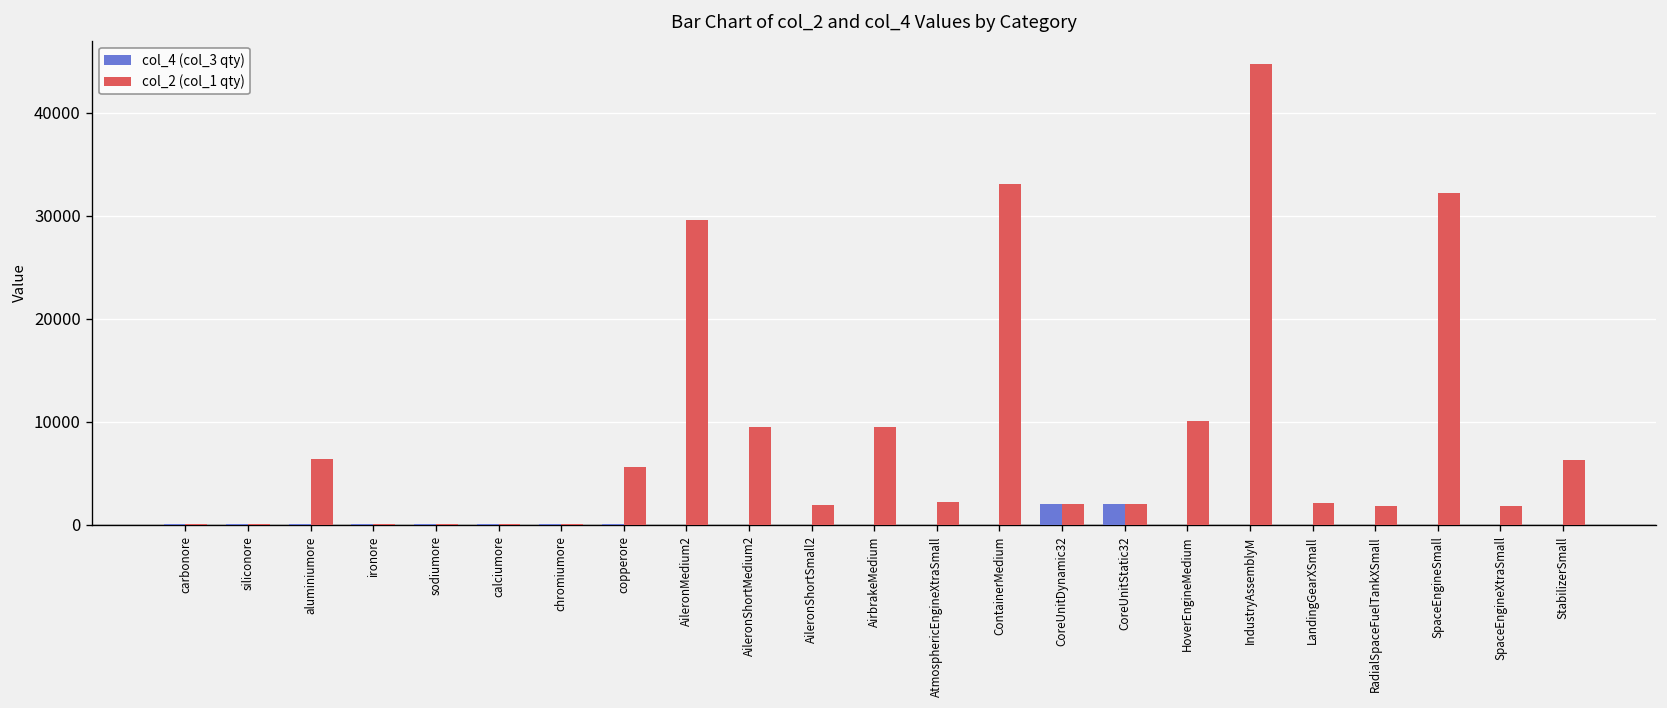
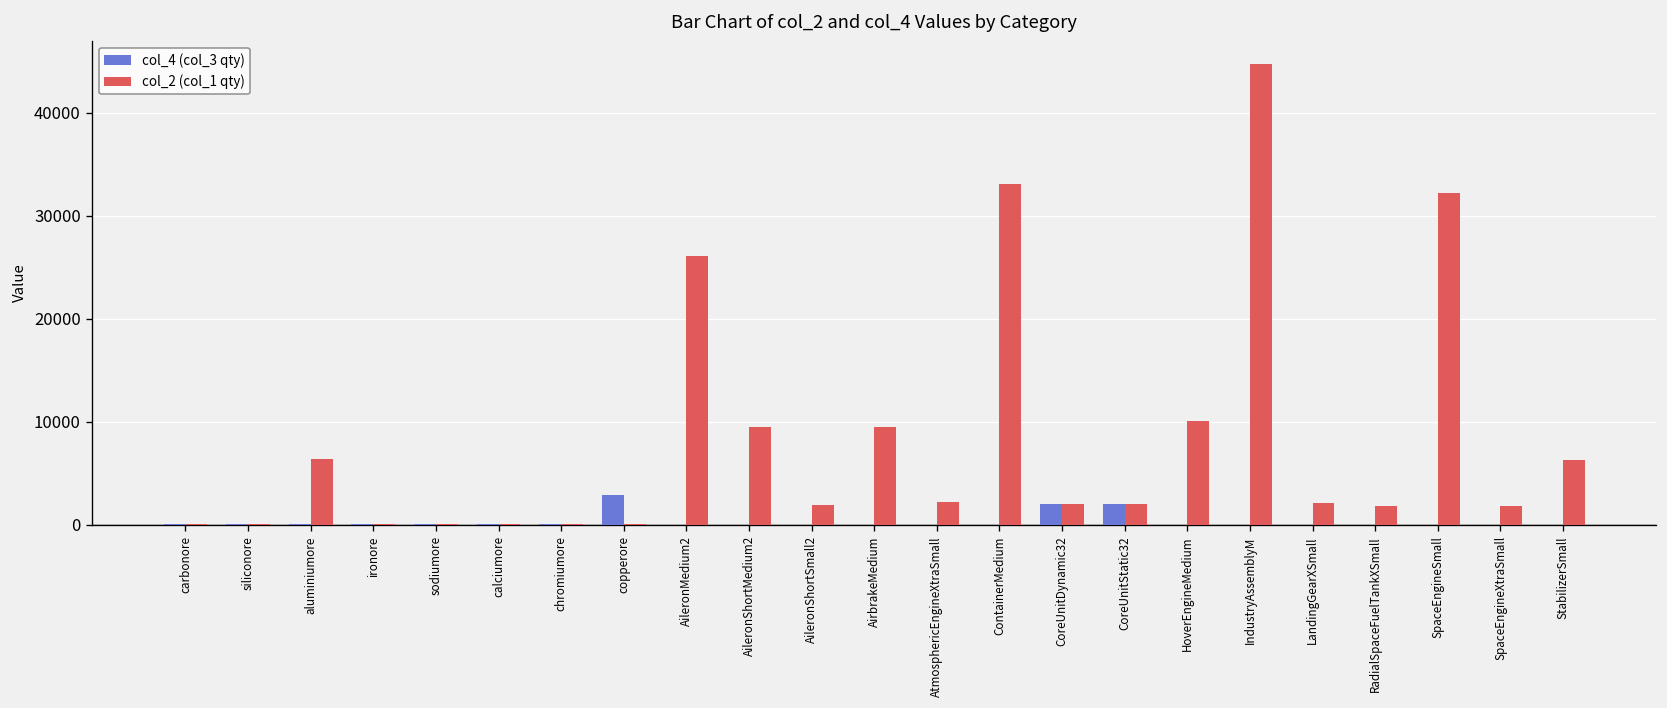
  {
    "col_4 (col_3 qty)": {
-     "copperore": 0,
+     "copperore": 3000,
      "AileronMedium2": 0,
      "AileronShortMedium2": 0,
      "AileronShortSmall2": 0,
      "AirbrakeMedium": 0,
      "AtmosphericEngineXtraSmall": 0,
      "ContainerMedium": 0,
      "CoreUnitDynamic32": 2000,
      "CoreUnitStatic32": 2000,
      "HoverEngineMedium": 0,
      "IndustryAssemblyM": 0,
      "LandingGearXSmall": 0,
      "RadialSpaceFuelTankXSmall": 0,
      "SpaceEngineSmall": 0,
      "SpaceEngineXtraSmall": 0,
      "StabilizerSmall": 0
    },
    "col_2 (col_1 qty)": {
      "aluminiumore": 6000,
-     "copperore": 6000,
-     "AileronMedium2": 30000,
+     "copperore": 0,
+     "AileronMedium2": 26000,
      "AileronShortMedium2": 9000,
      "AileronShortSmall2": 2000,
      "AirbrakeMedium": 9000,
      "AtmosphericEngineXtraSmall": 2000,
      "ContainerMedium": 33000,
      "CoreUnitDynamic32": 2000,
      "CoreUnitStatic32": 2000,
      "HoverEngineMedium": 10000,
      "IndustryAssemblyM": 45000,
      "LandingGearXSmall": 2000,
      "RadialSpaceFuelTankXSmall": 2000,
      "SpaceEngineSmall": 32000,
      "SpaceEngineXtraSmall": 2000,
      "StabilizerSmall": 6000
    }
  }
